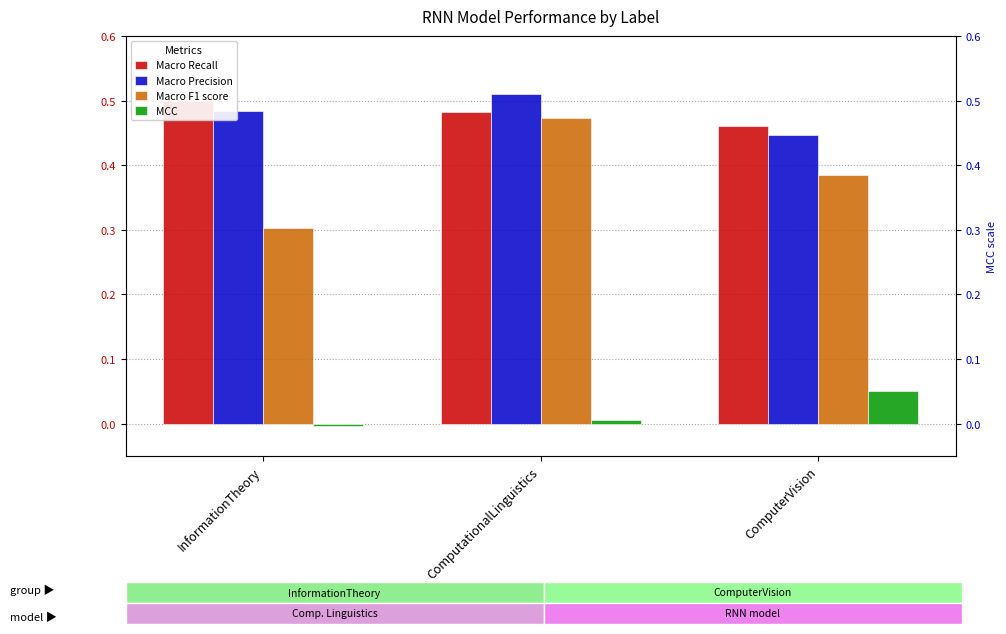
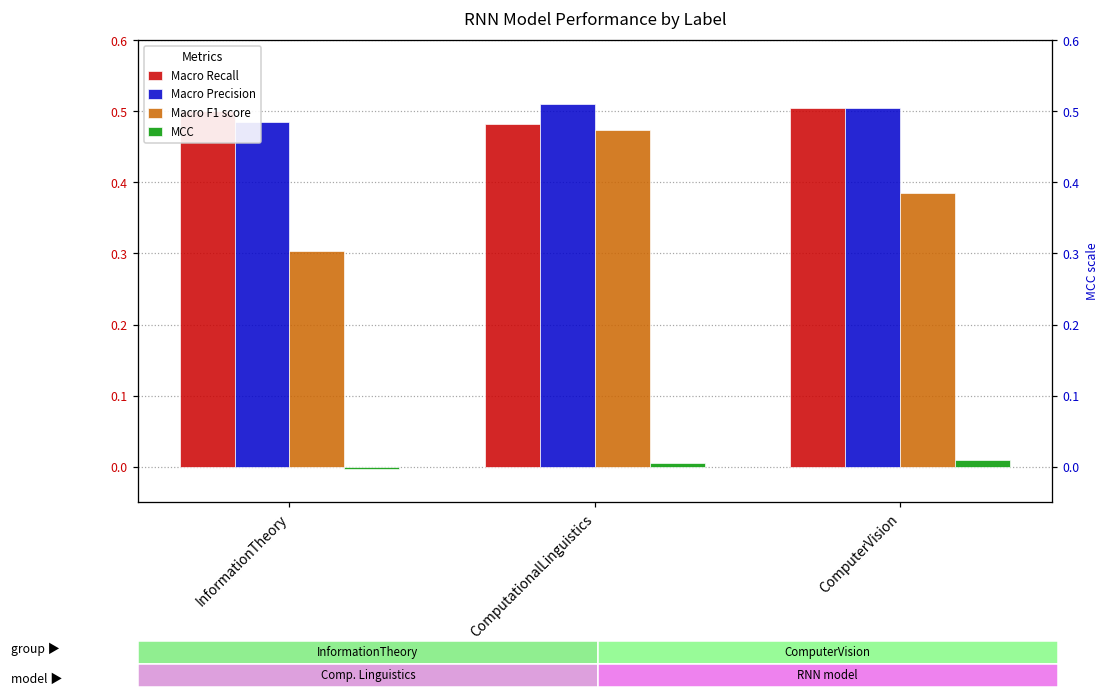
  {
    "Macro Recall": {
      "ComputationalLinguistics": 0.48,
-     "ComputerVision": 0.46
+     "ComputerVision": 0.50
    },
    "Macro Precision": {
      "InformationTheory": 0.48,
      "ComputationalLinguistics": 0.51,
-     "ComputerVision": 0.45
+     "ComputerVision": 0.51
    },
    "Macro F1 score": {
      "InformationTheory": 0.30,
      "ComputationalLinguistics": 0.47,
      "ComputerVision": 0.38
    },
    "MCC": {
      "ComputationalLinguistics": 0.01,
-     "ComputerVision": 0.05
+     "ComputerVision": 0.01
    }
  }
